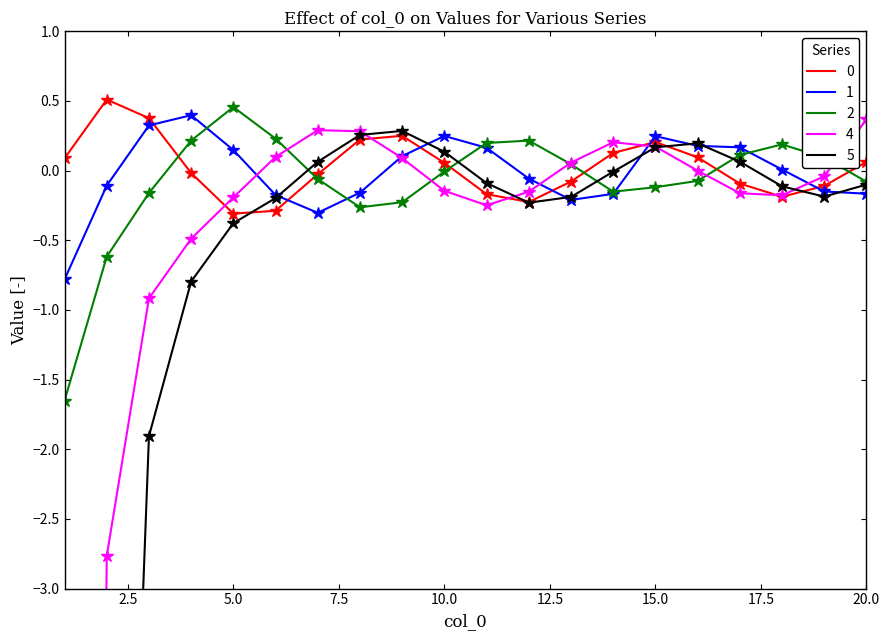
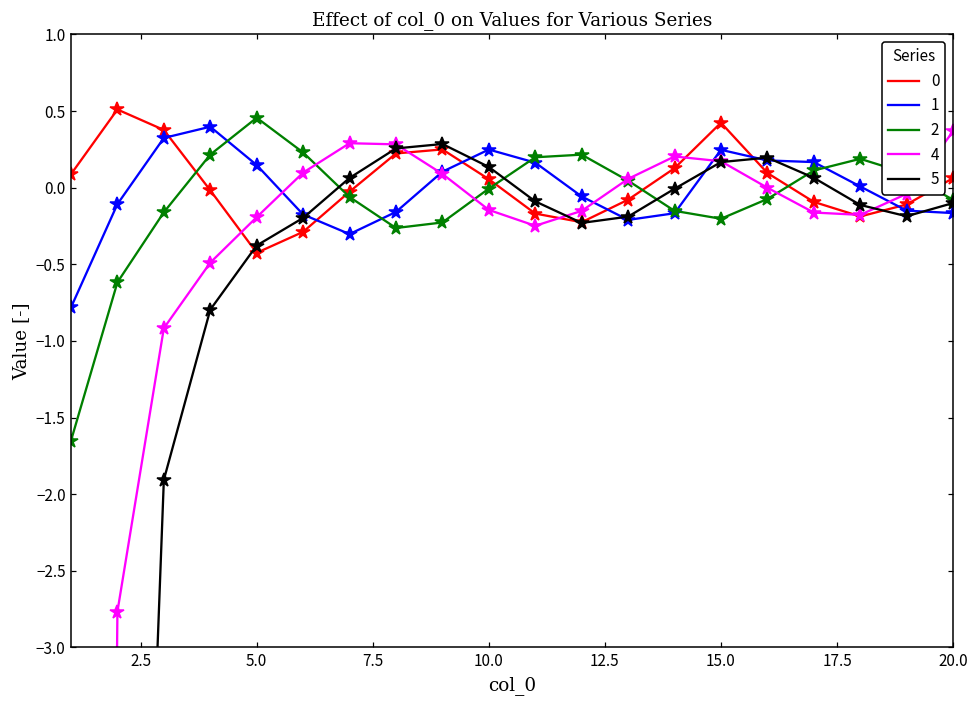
  {
    "0": {
-     "5.0": -0.31,
+     "5.0": -0.42,
      "10.0": 0.06,
-     "15.0": 0.21,
+     "15.0": 0.42,
      "20.0": 0.06
    },
    "1": {
      "5.0": 0.15,
      "10.0": 0.25,
      "15.0": 0.25,
      "20.0": -0.17
    },
    "2": {
      "5.0": 0.46,
      "10.0": -0.01,
-     "15.0": -0.12,
+     "15.0": -0.20,
      "20.0": -0.08
    },
    "4": {
      "5.0": -0.19,
      "10.0": -0.14,
      "20.0": 0.37
    },
    "5": {
      "5.0": -0.38,
      "10.0": 0.14,
      "20.0": -0.10
    }
  }
